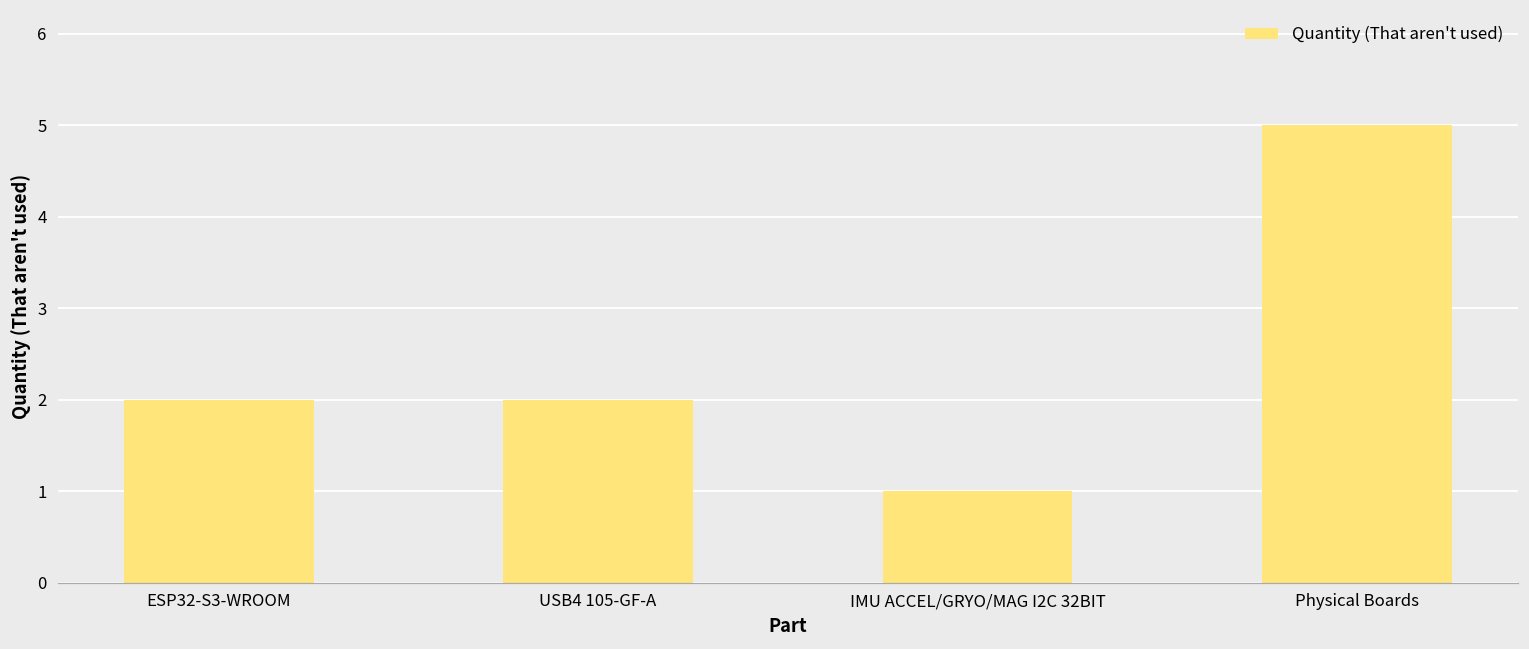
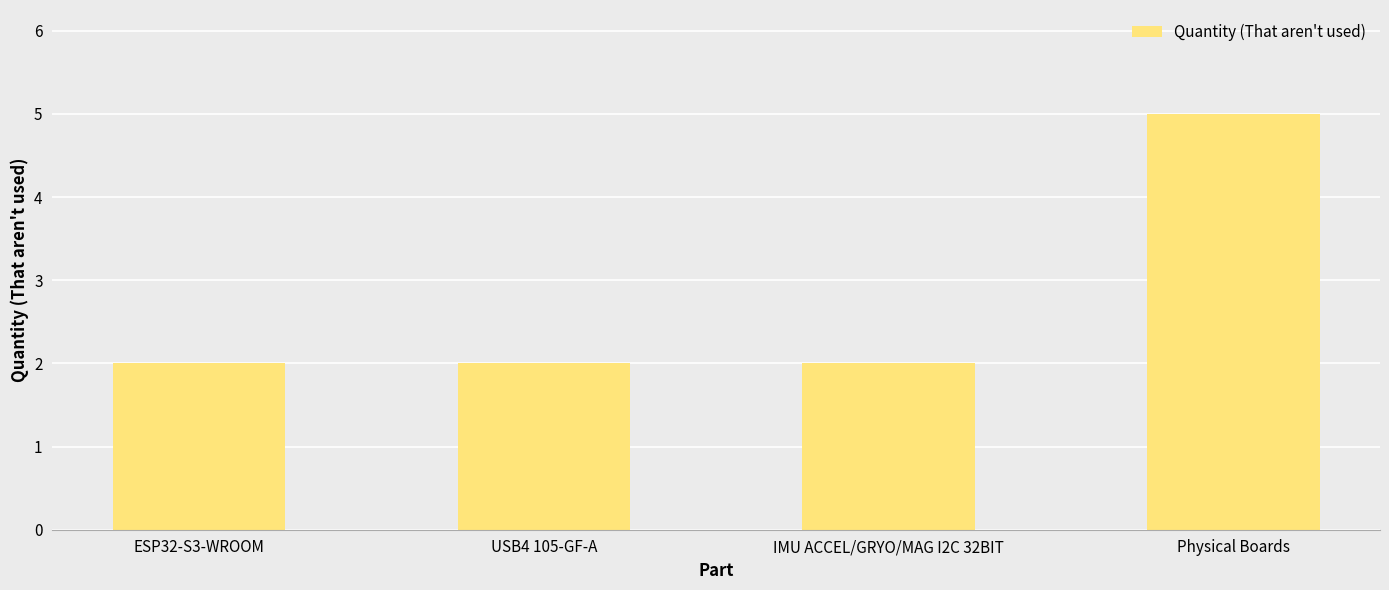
  {
    "ESP32-S3-WROOM": 2,
    "USB4 105-GF-A": 2,
-   "IMU ACCEL/GRYO/MAG I2C 32BIT": 1,
+   "IMU ACCEL/GRYO/MAG I2C 32BIT": 2,
    "Physical Boards": 5
  }
